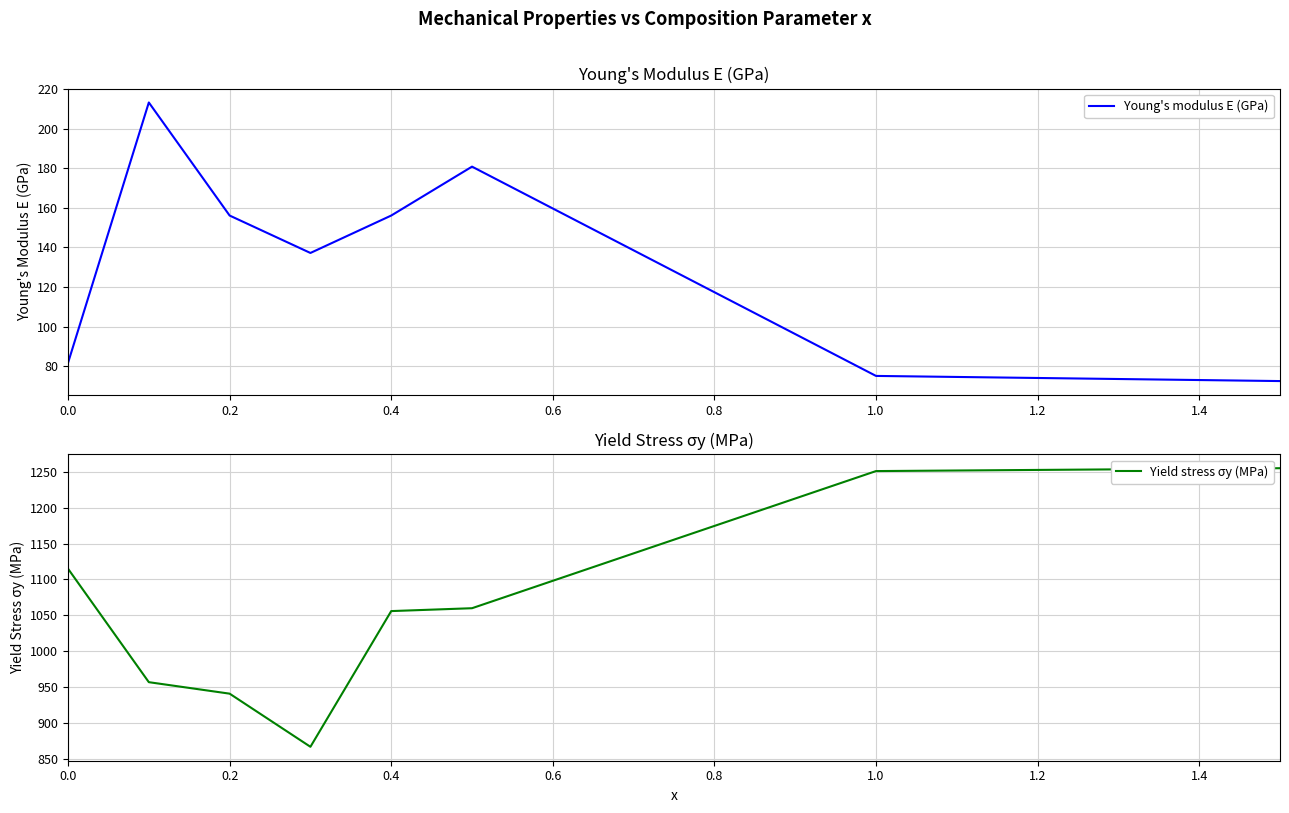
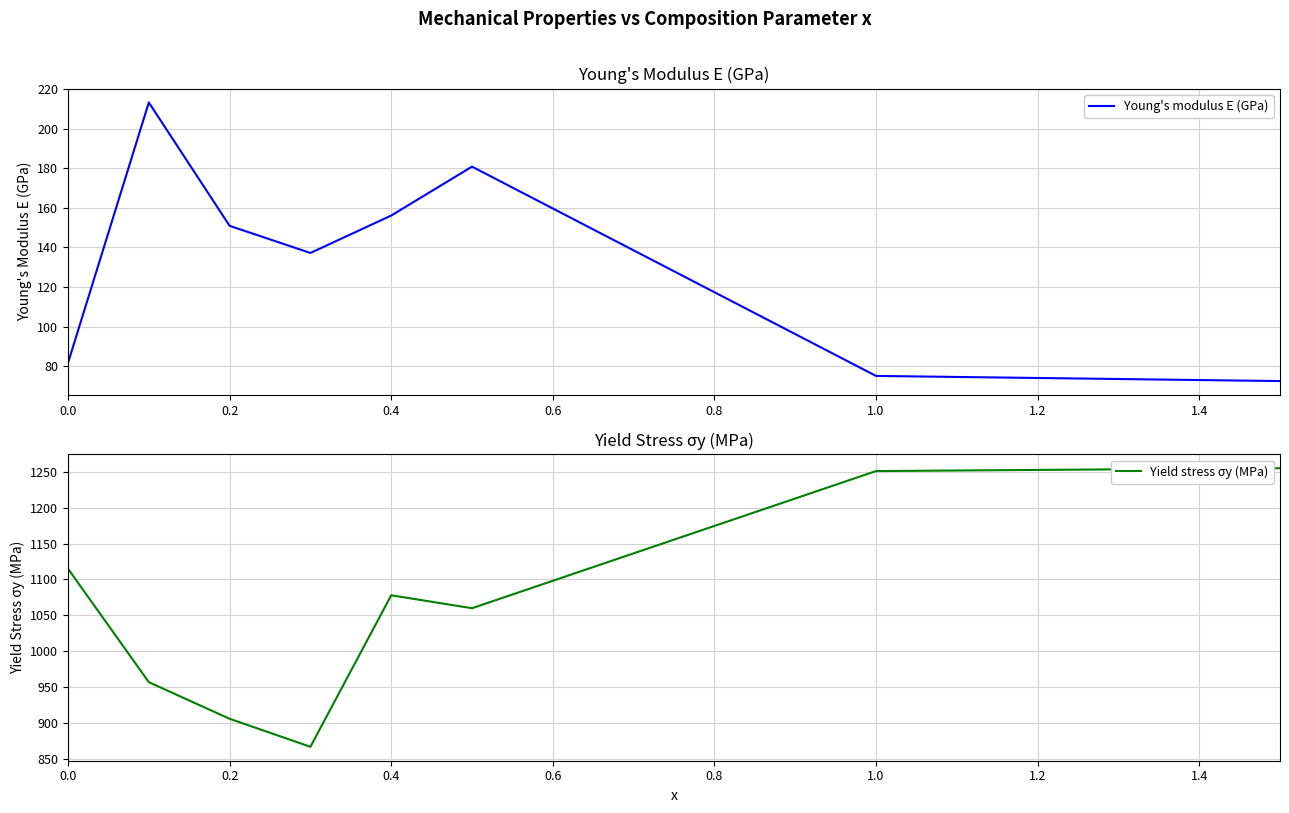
  {
    "Young's Modulus E (GPa)": {
      "0.0": 82,
-     "0.2": 156,
+     "0.2": 151,
      "0.4": 156,
      "1.0": 75
    },
    "Yield Stress σy (MPa)": {
      "0.0": 1120,
-     "0.2": 940,
-     "0.4": 1060,
+     "0.2": 910,
+     "0.4": 1080,
      "1.0": 1250
    }
  }
